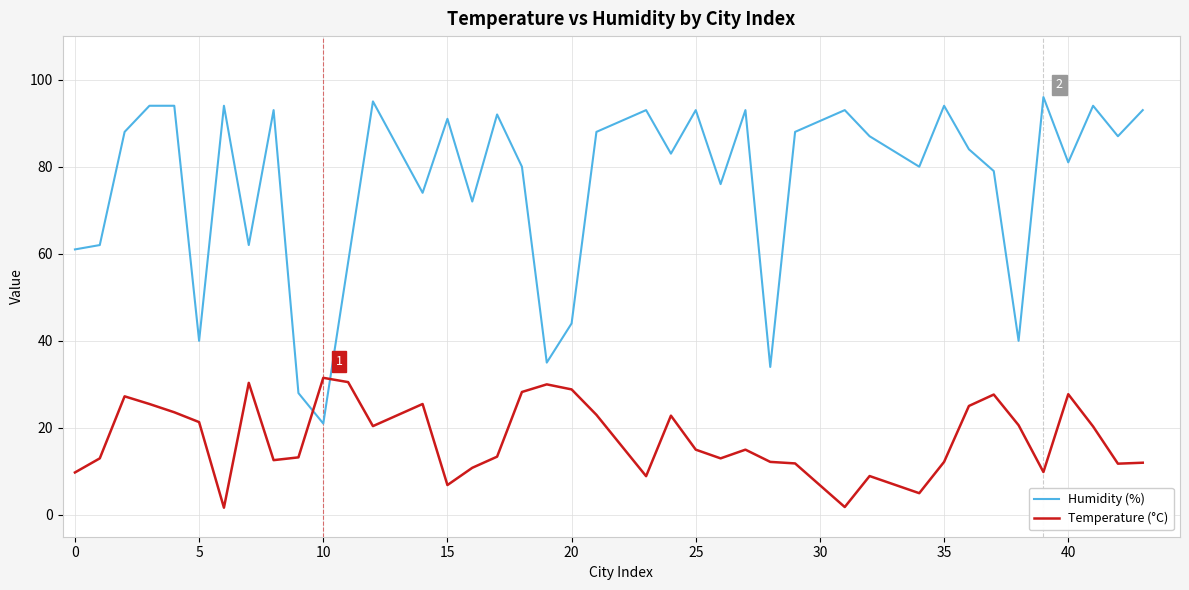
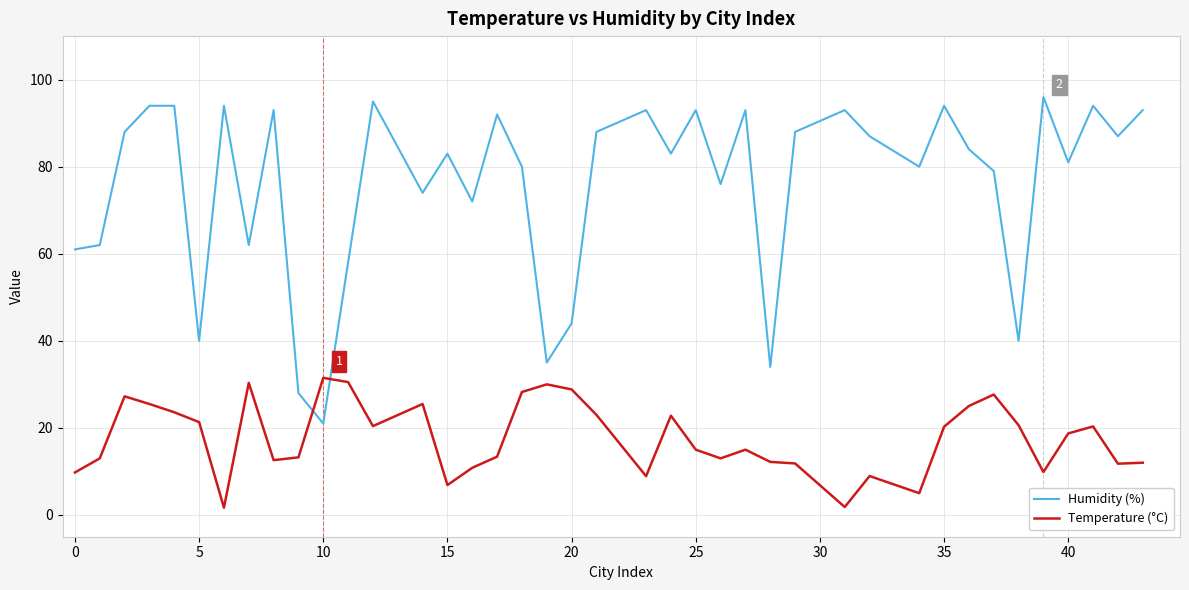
  {
    "Humidity (%)": {
      "0": 61,
      "5": 40,
      "10": 21,
-     "15": 91,
+     "15": 83,
      "20": 44,
      "25": 93,
      "35": 94,
      "40": 81
    },
    "Temperature (°C)": {
      "0": 10,
      "5": 21,
      "10": 32,
      "15": 7,
      "20": 29,
      "25": 15,
-     "35": 12,
-     "40": 28
+     "35": 20,
+     "40": 19
    }
  }
